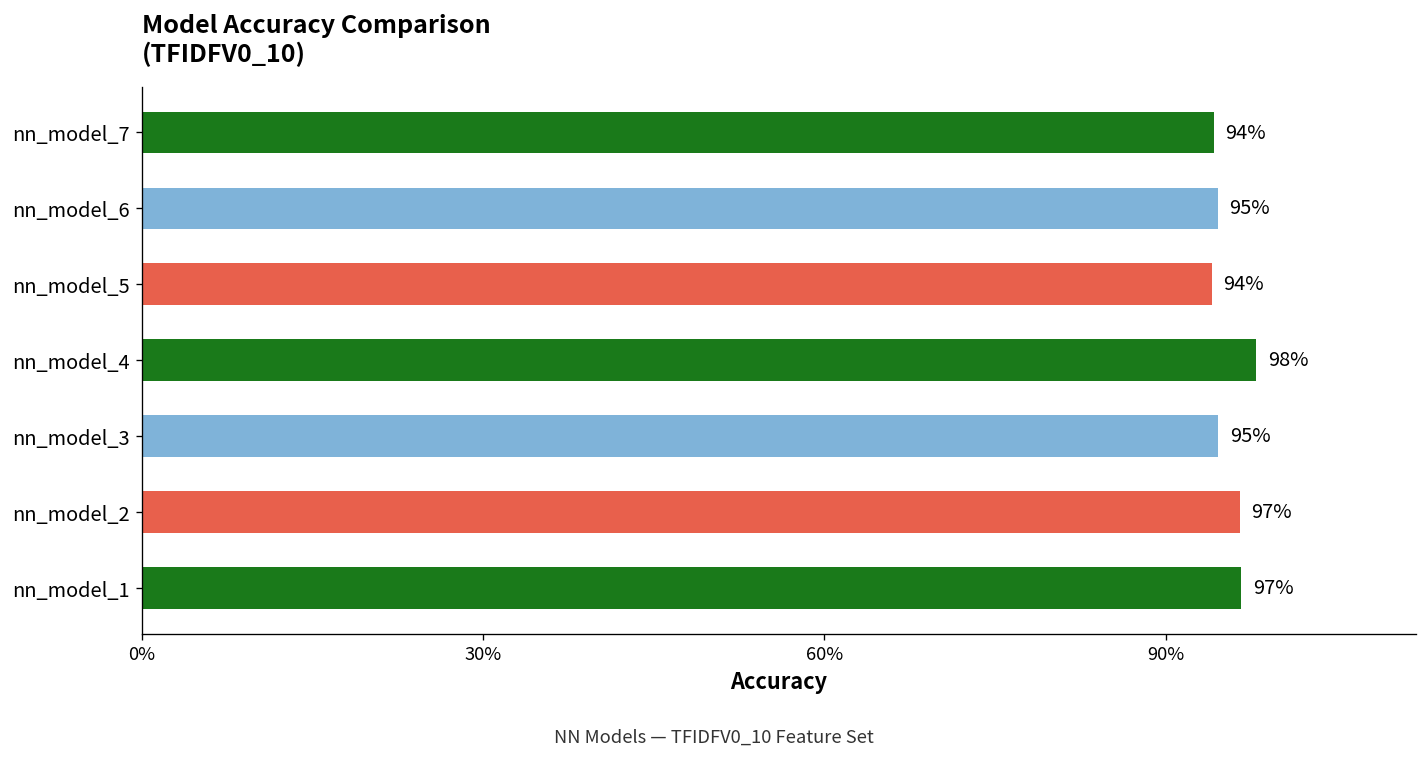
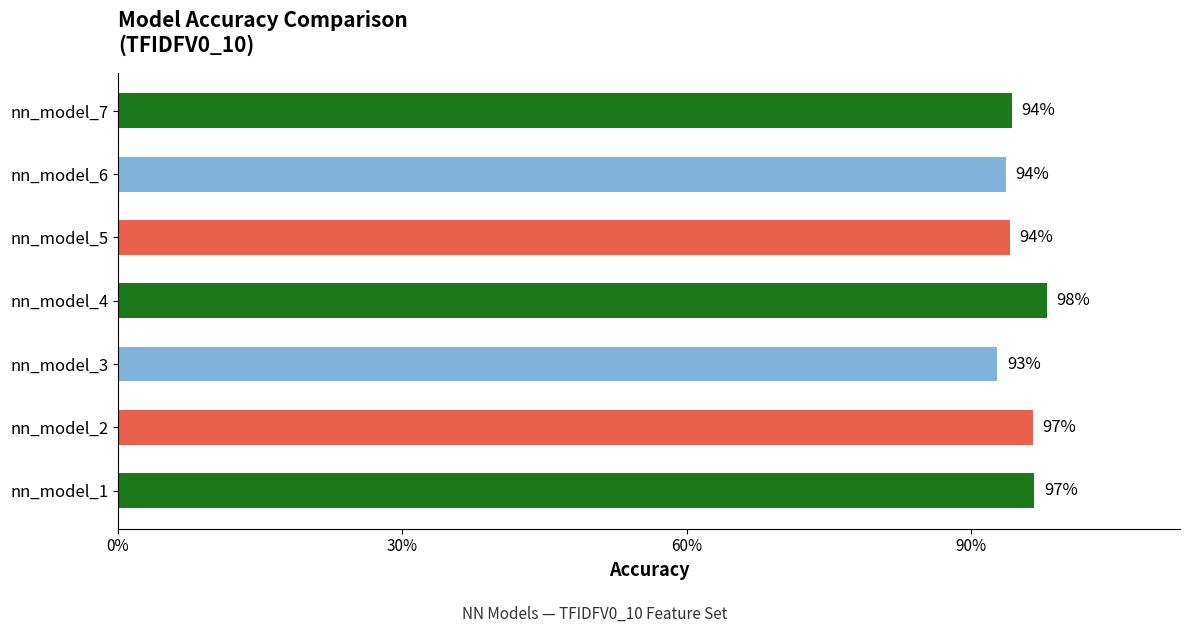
  {
    "nn_model_7": "94%",
-   "nn_model_6": "95%",
+   "nn_model_6": "94%",
    "nn_model_5": "94%",
    "nn_model_4": "98%",
-   "nn_model_3": "95%",
+   "nn_model_3": "93%",
    "nn_model_2": "97%",
    "nn_model_1": "97%"
  }
